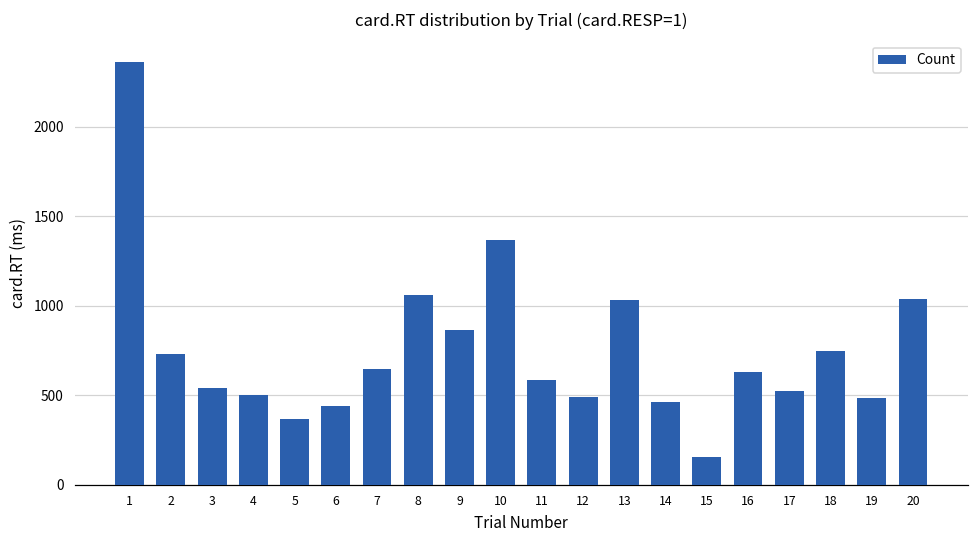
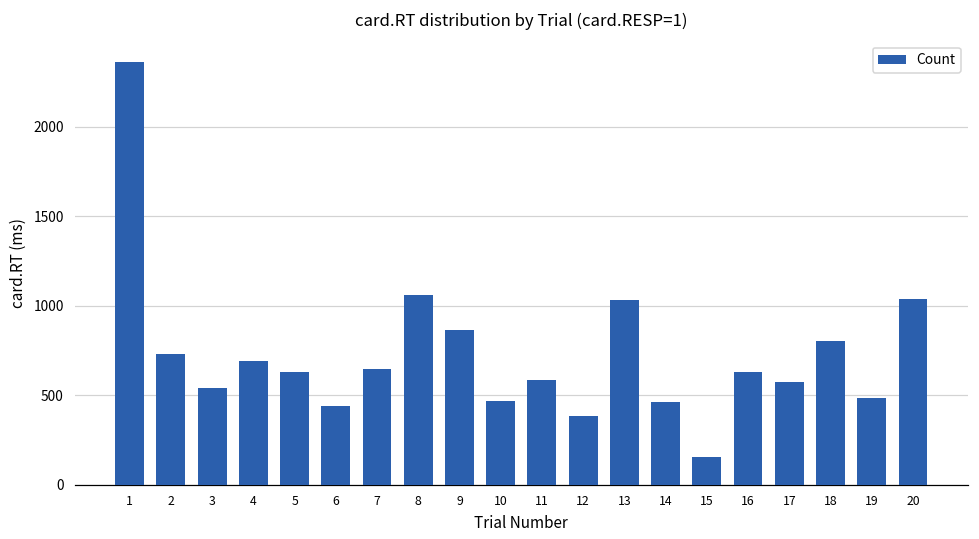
  {
    "1": 2360,
    "2": 730,
    "3": 540,
-   "4": 500,
-   "5": 370,
+   "4": 690,
+   "5": 630,
    "6": 440,
    "7": 650,
    "8": 1060,
    "9": 870,
-   "10": 1370,
+   "10": 470,
    "11": 580,
-   "12": 490,
+   "12": 390,
    "13": 1030,
    "14": 460,
    "15": 160,
    "16": 630,
-   "17": 520,
-   "18": 750,
+   "17": 570,
+   "18": 810,
    "19": 480,
    "20": 1040
  }
